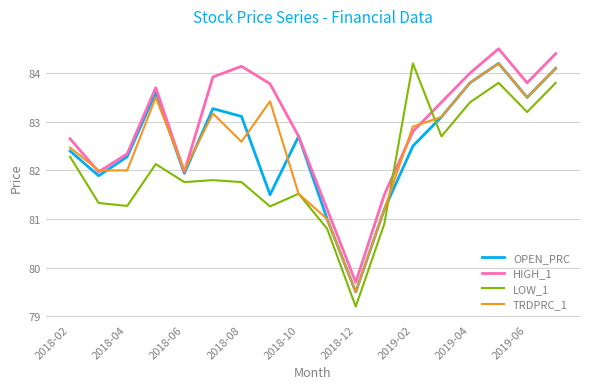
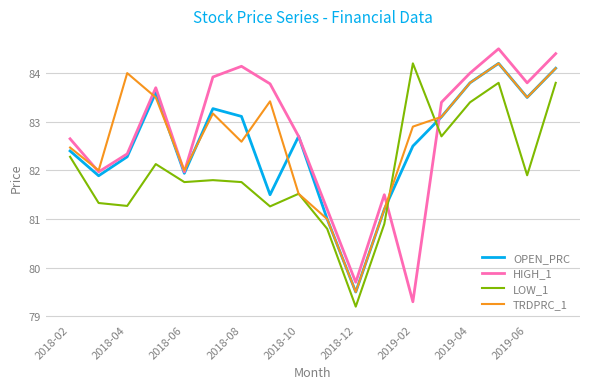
  {
    "OPEN_PRC": {
      "2018-02": 82.4,
      "2018-04": 82.3,
      "2018-08": 83.1,
      "2019-02": 82.5
    },
    "HIGH_1": {
      "2018-02": 82.7,
      "2018-04": 82.3,
      "2018-08": 84.1,
      "2018-12": 79.7,
-     "2019-02": 82.8,
+     "2019-02": 79.3,
      "2019-04": 84.0,
      "2019-06": 83.8
    },
    "LOW_1": {
      "2018-02": 82.3,
      "2018-04": 81.3,
      "2018-06": 81.8,
      "2018-08": 81.8,
      "2018-12": 79.2,
      "2019-02": 84.2,
      "2019-04": 83.4,
-     "2019-06": 83.2
+     "2019-06": 81.9
    },
    "TRDPRC_1": {
      "2018-02": 82.5,
-     "2018-04": 82,
+     "2018-04": 84,
      "2018-08": 82.6,
      "2019-02": 82.9
    }
  }
